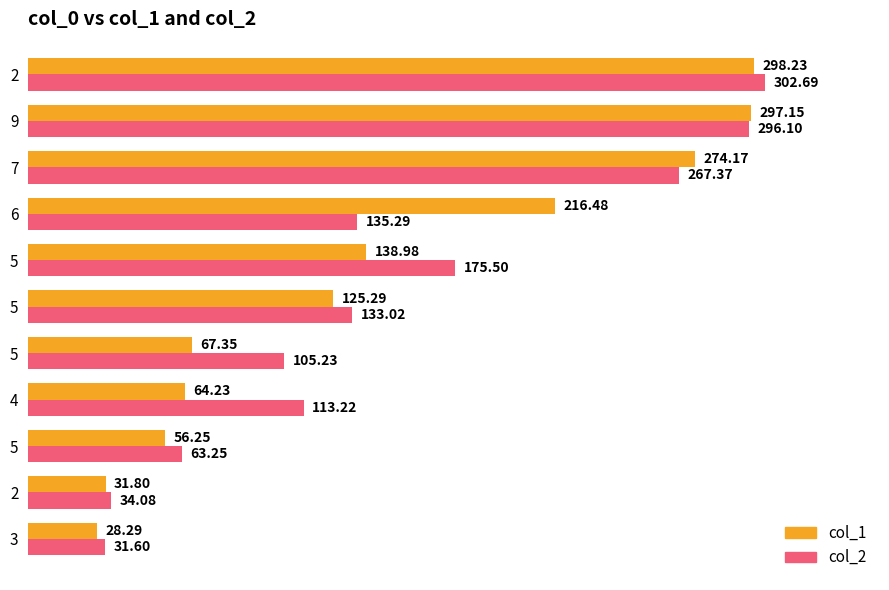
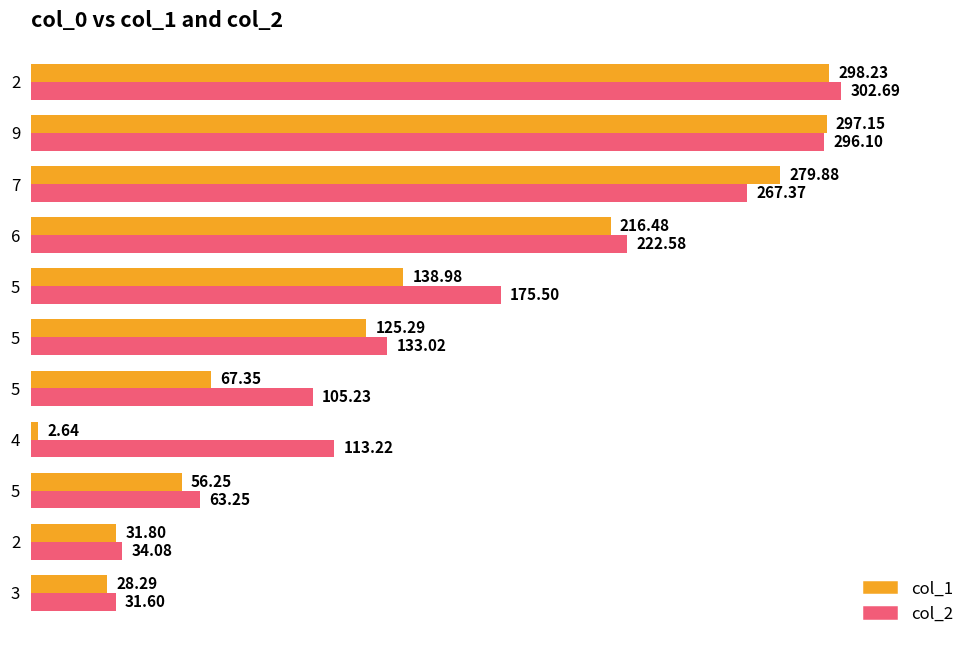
  {
    "col_1": {
      "9": 297.15,
-     "7": 274.17,
+     "7": 279.88,
      "6": 216.48,
-     "4": 64.23,
+     "4": 2.64,
      "3": 28.29
    },
    "col_2": {
      "9": 296.10,
      "7": 267.37,
-     "6": 135.29,
+     "6": 222.58,
      "4": 113.22,
      "3": 31.60
    }
  }
